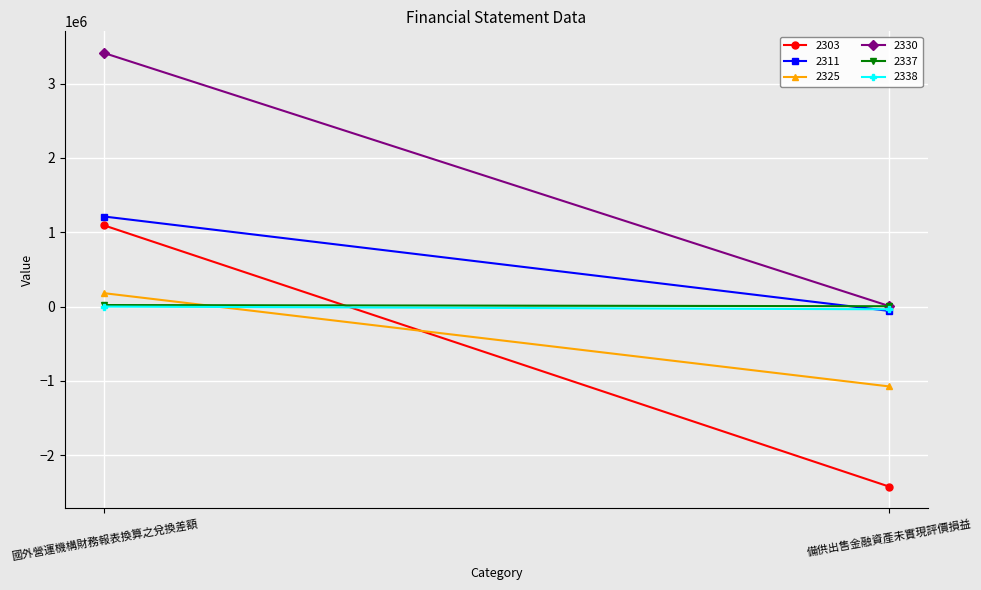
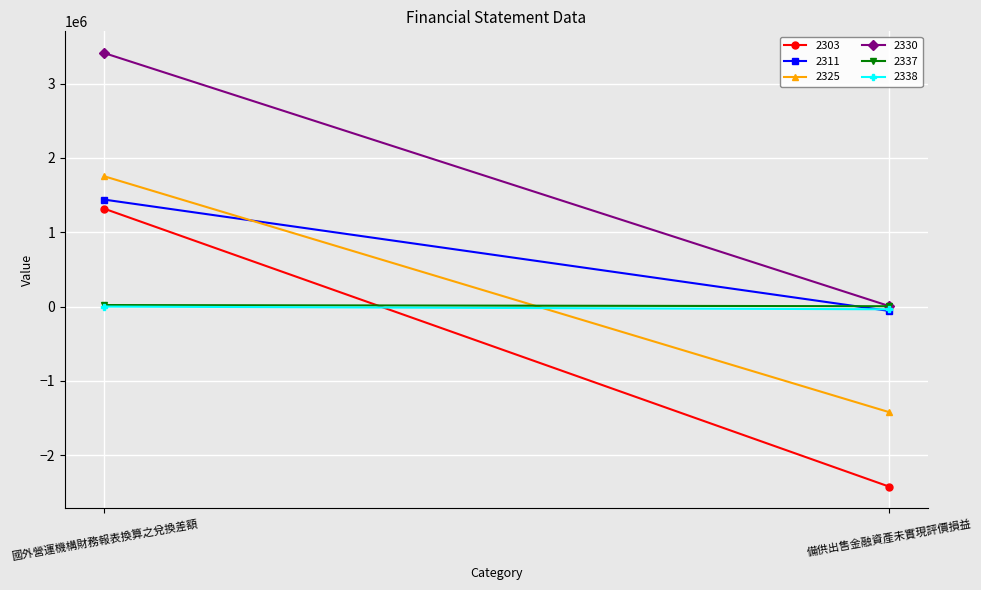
  {
    "2303": {
-     "國外營運機構財務報表換算之兌換差額": 1100000,
+     "國外營運機構財務報表換算之兌換差額": 1300000,
      "備供出售金融資產未實現評價損益": -2400000
    },
    "2311": {
-     "國外營運機構財務報表換算之兌換差額": 1200000
+     "國外營運機構財務報表換算之兌換差額": 1400000
    },
    "2325": {
-     "國外營運機構財務報表換算之兌換差額": 200000,
-     "備供出售金融資產未實現評價損益": -1100000
+     "國外營運機構財務報表換算之兌換差額": 1800000,
+     "備供出售金融資產未實現評價損益": -1400000
    },
    "2330": {
      "國外營運機構財務報表換算之兌換差額": 3400000
    }
  }
